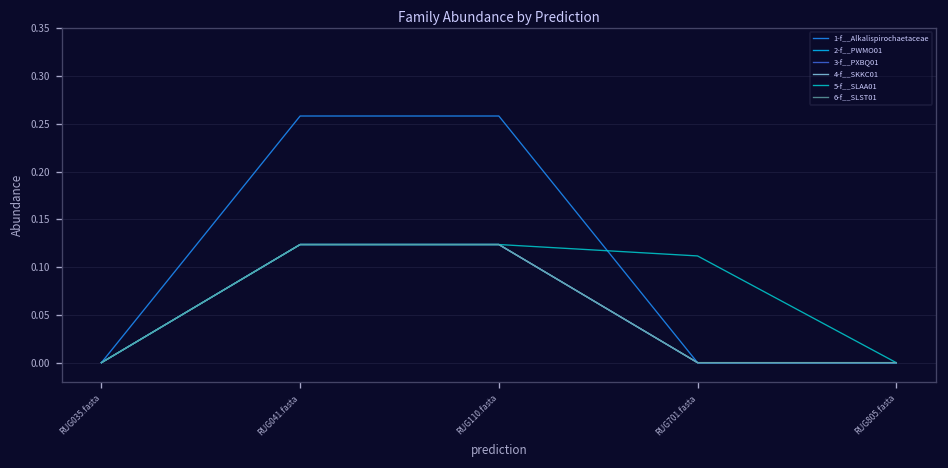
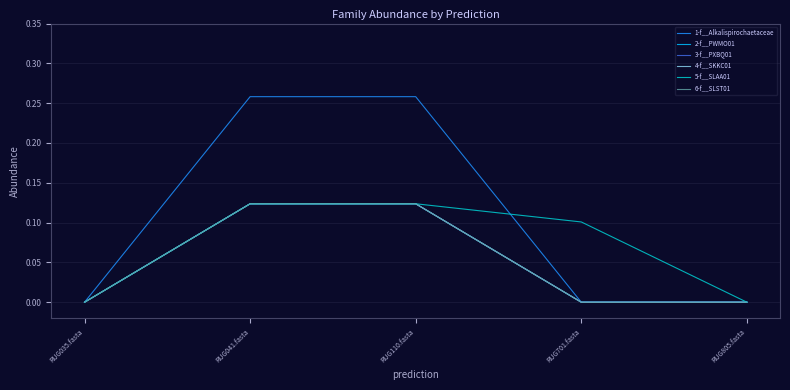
  {
    "1-f__Alkalispirochaetaceae": {
      "RUG041.fasta": 0.26,
      "RUG110.fasta": 0.26
    },
    "5-f__SLAA01": {
-     "RUG701.fasta": 0.11
+     "RUG701.fasta": 0.10
    }
  }
